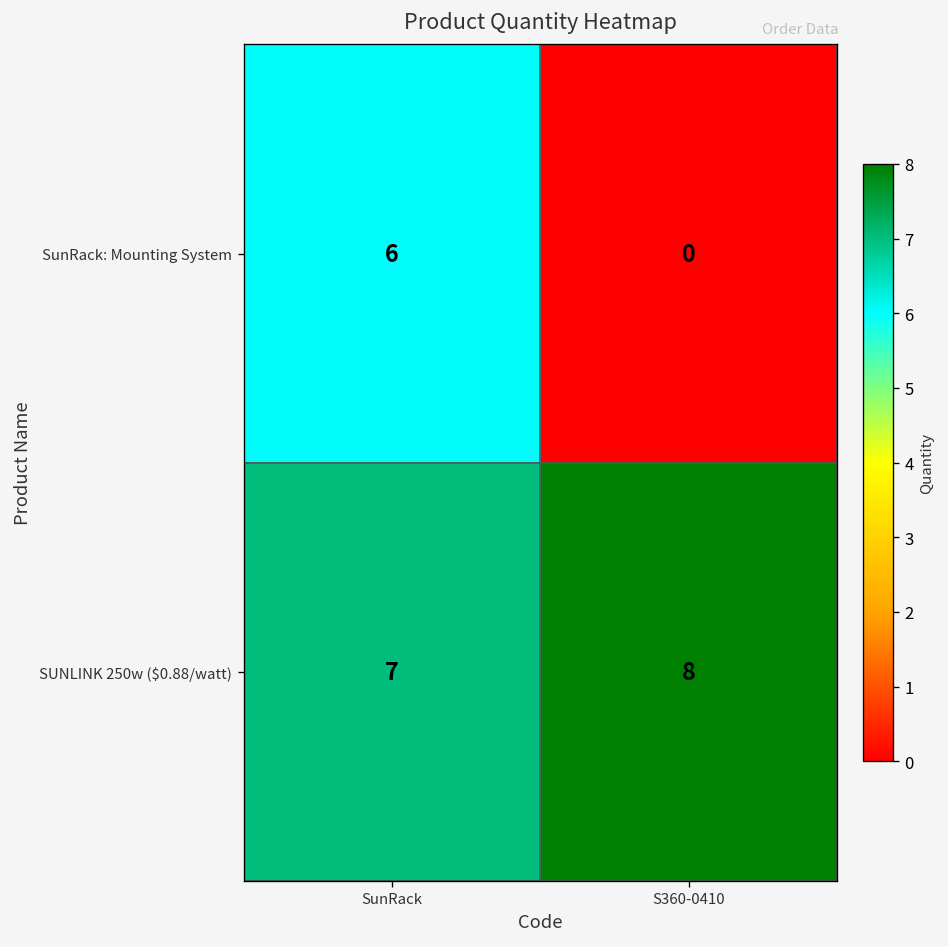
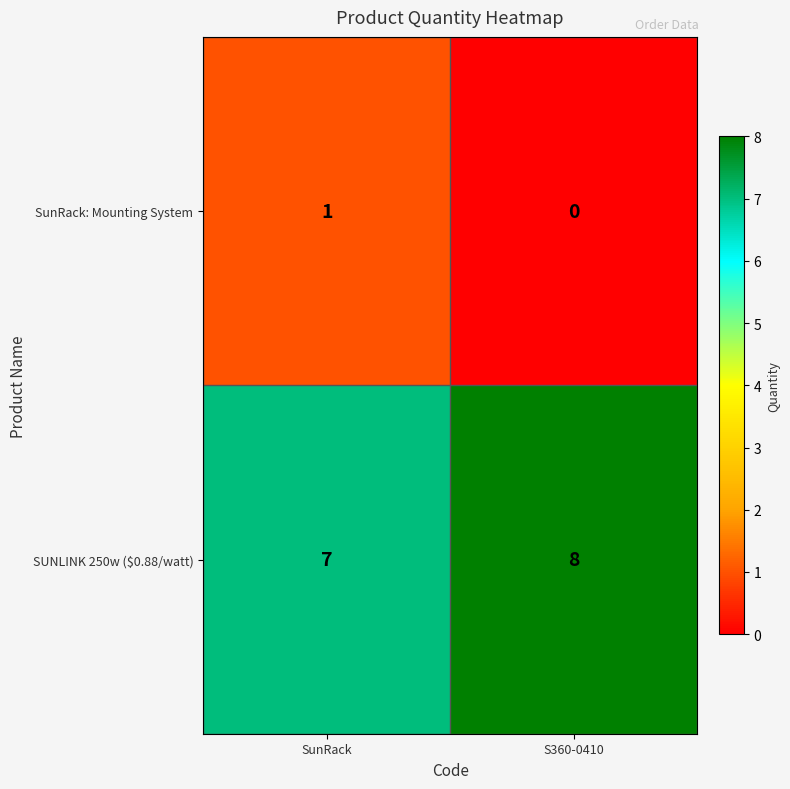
  {
    "SunRack: Mounting System": {
-     "SunRack": 6,
+     "SunRack": 1,
      "S360-0410": 0
    },
    "SUNLINK 250w ($0.88/watt)": {
      "SunRack": 7,
      "S360-0410": 8
    }
  }
